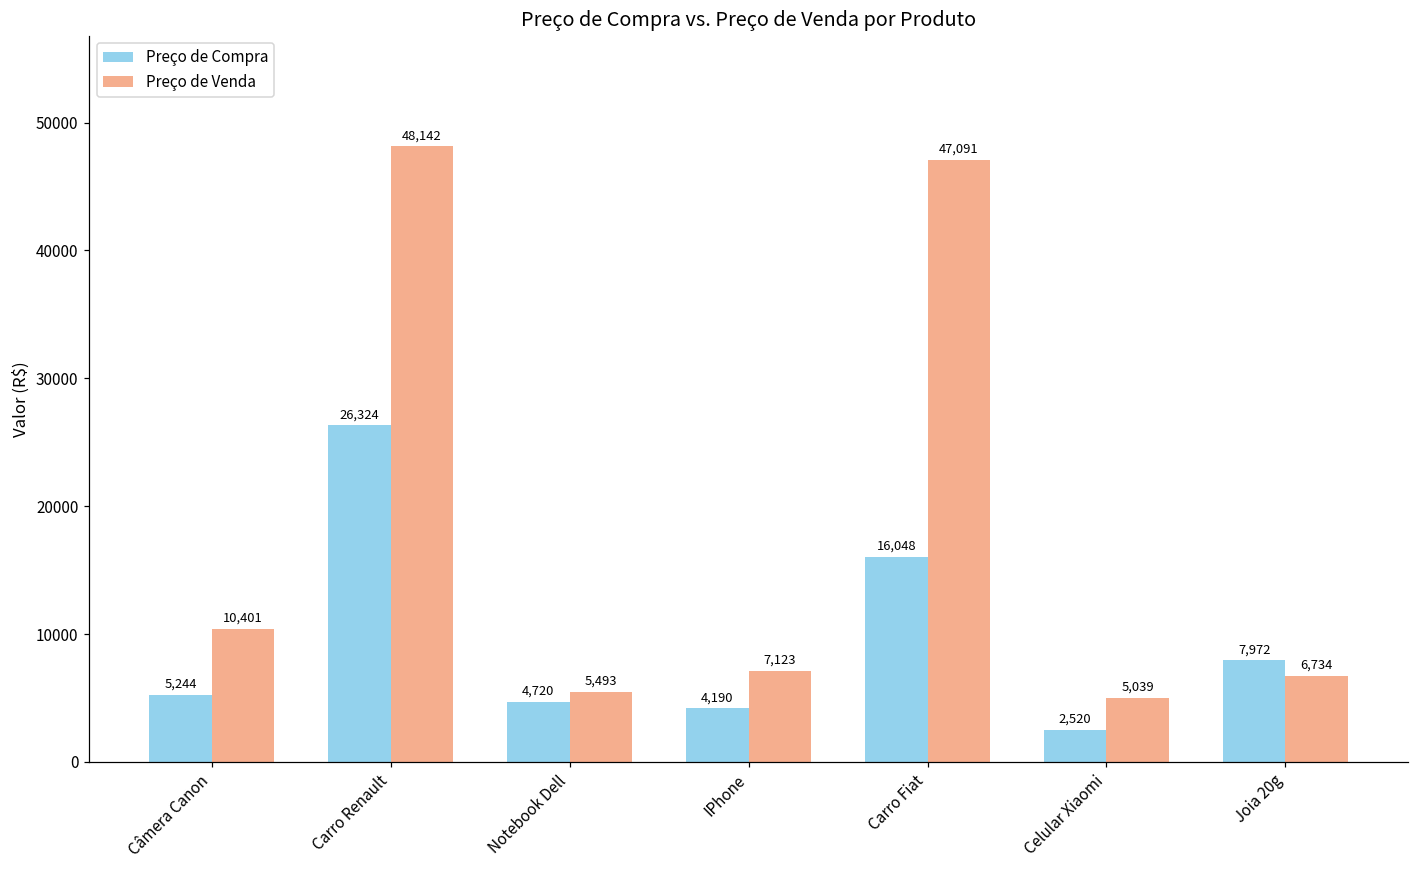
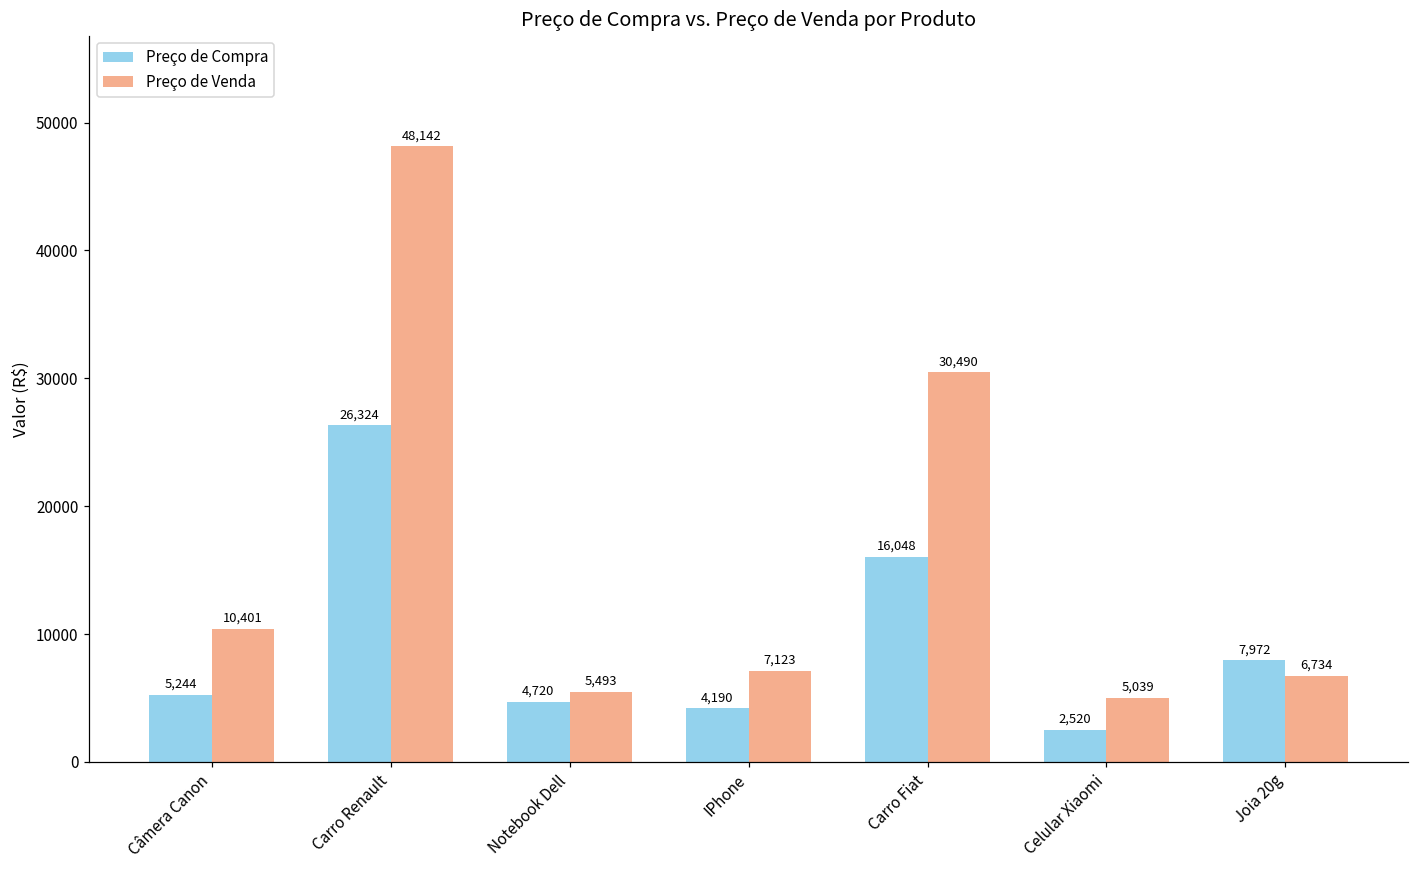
  {
    "Preço de Compra": {
      "Câmera Canon": "5,244",
      "Carro Renault": "26,324",
      "Notebook Dell": "4,720",
      "IPhone": "4,190",
      "Carro Fiat": "16,048",
      "Celular Xiaomi": "2,520",
      "Joia 20g": "7,972"
    },
    "Preço de Venda": {
      "Câmera Canon": "10,401",
      "Carro Renault": "48,142",
      "Notebook Dell": "5,493",
      "IPhone": "7,123",
-     "Carro Fiat": "47,091",
+     "Carro Fiat": "30,490",
      "Celular Xiaomi": "5,039",
      "Joia 20g": "6,734"
    }
  }
